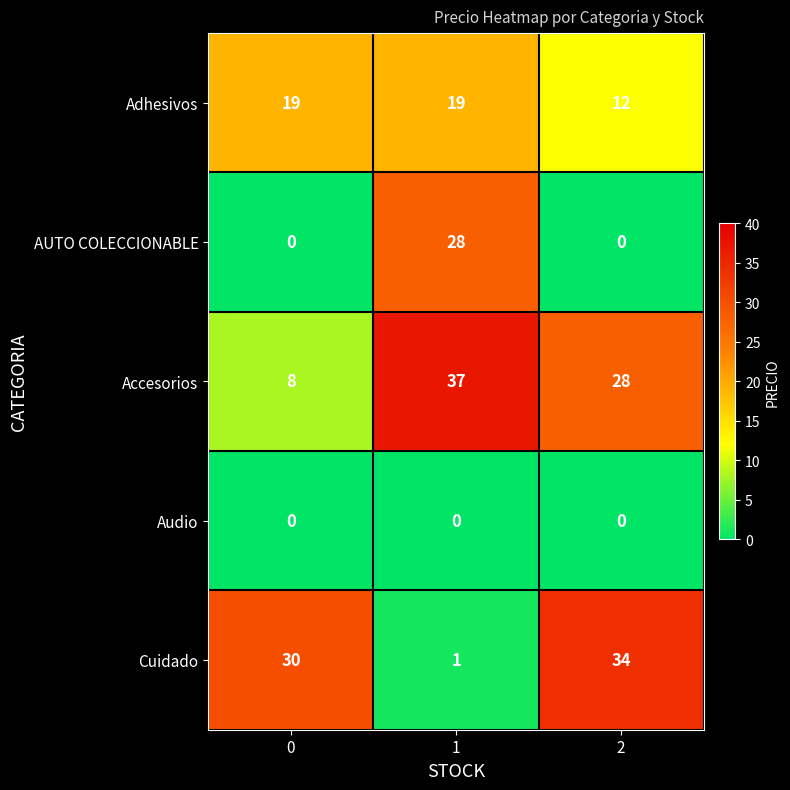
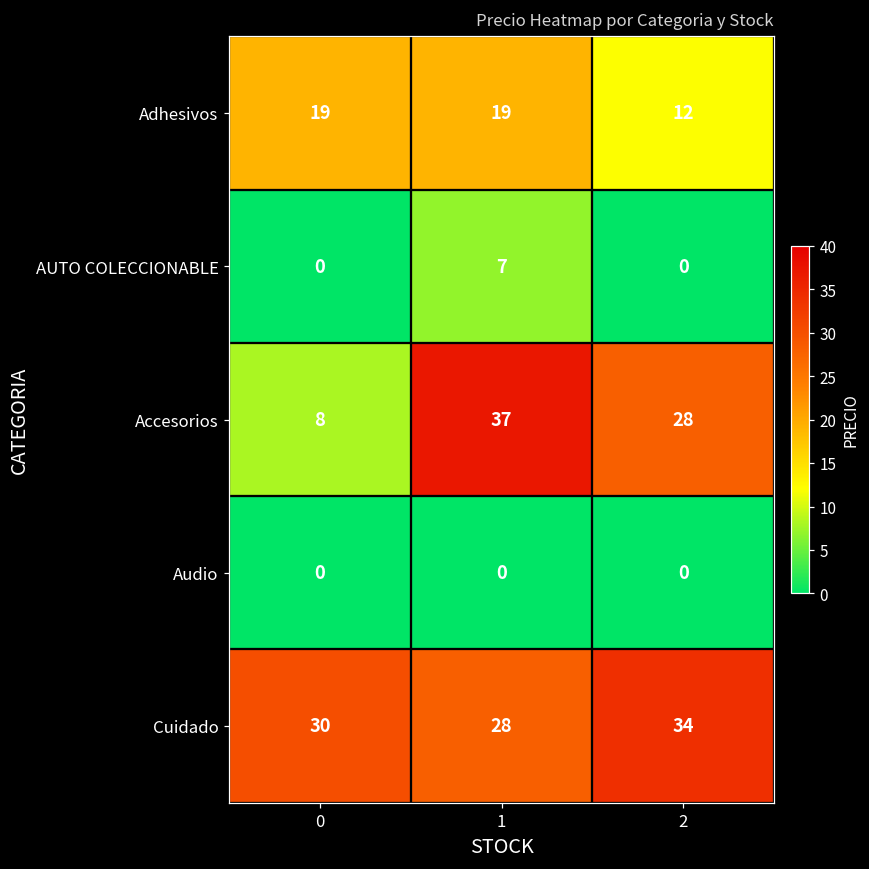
  {
    "Adhesivos": {
      "0": 19,
      "1": 19,
      "2": 12
    },
    "AUTO COLECCIONABLE": {
      "0": 0,
-     "1": 28,
+     "1": 7,
      "2": 0
    },
    "Accesorios": {
      "0": 8,
      "1": 37,
      "2": 28
    },
    "Audio": {
      "0": 0,
      "1": 0,
      "2": 0
    },
    "Cuidado": {
      "0": 30,
-     "1": 1,
+     "1": 28,
      "2": 34
    }
  }
